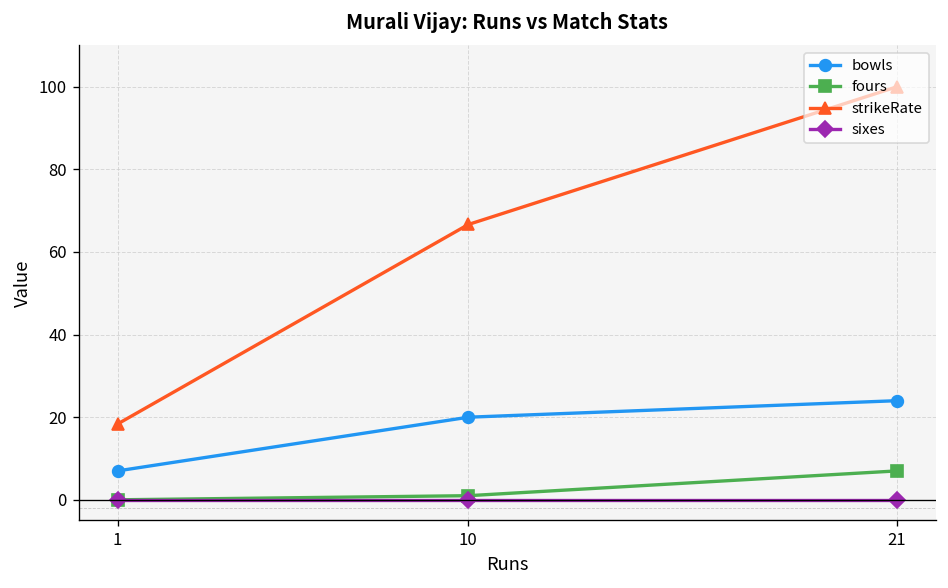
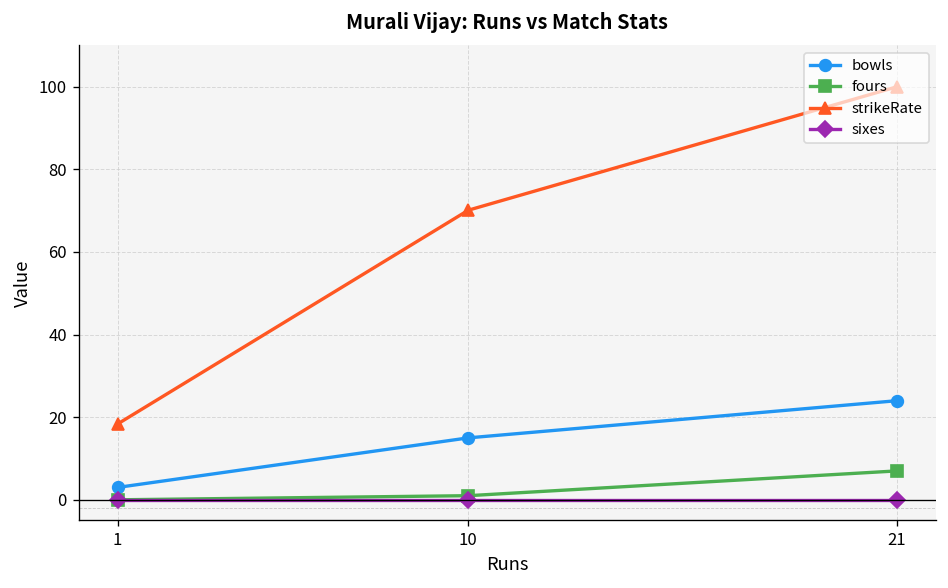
  {
    "bowls": {
-     "1": 7,
-     "10": 20,
+     "1": 3,
+     "10": 15,
      "21": 24
    },
    "fours": {
      "10": 1,
      "21": 7
    },
    "strikeRate": {
      "1": 18,
-     "10": 67
+     "10": 70
    },
    "sixes": {
      "10": 0,
      "21": 0
    }
  }
